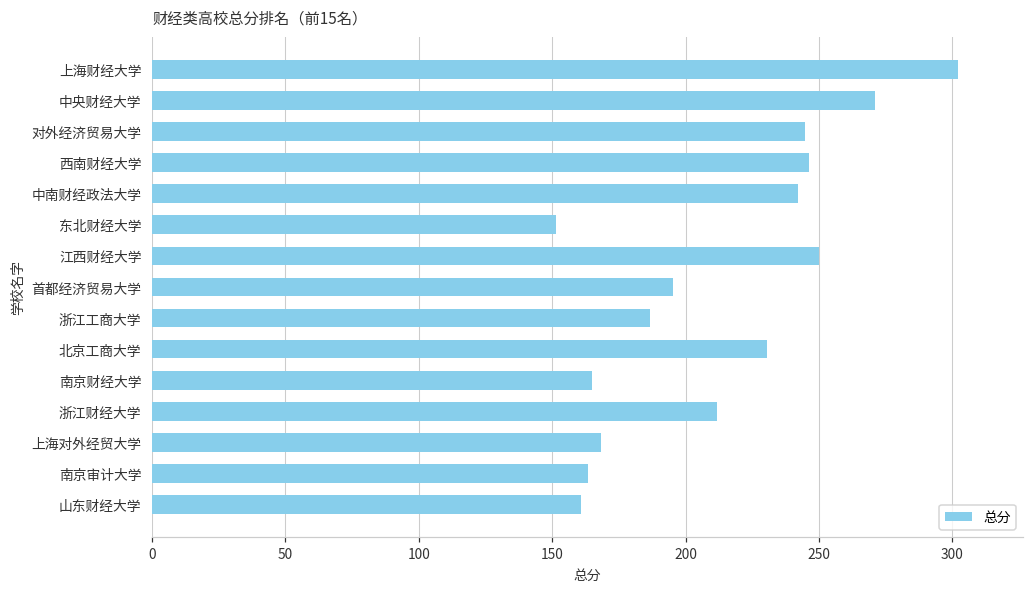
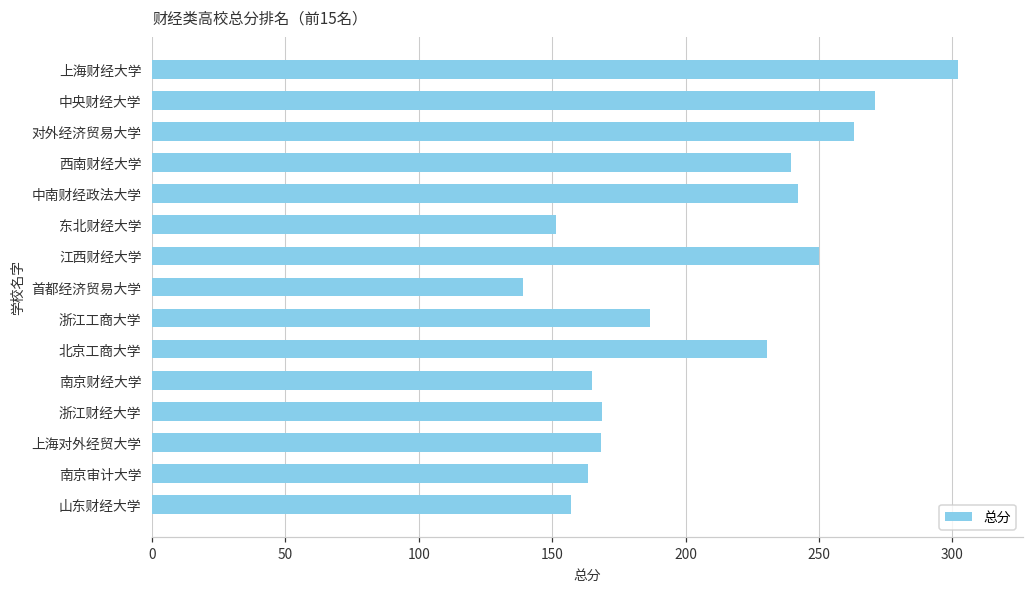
  {
    "上海财经大学": 302,
    "中央财经大学": 271,
-   "对外经济贸易大学": 245,
-   "西南财经大学": 246,
+   "对外经济贸易大学": 263,
+   "西南财经大学": 240,
    "中南财经政法大学": 242,
    "东北财经大学": 151,
    "江西财经大学": 250,
-   "首都经济贸易大学": 195,
+   "首都经济贸易大学": 139,
    "浙江工商大学": 187,
    "北京工商大学": 231,
    "南京财经大学": 165,
-   "浙江财经大学": 212,
+   "浙江财经大学": 169,
    "上海对外经贸大学": 168,
    "南京审计大学": 163,
-   "山东财经大学": 161
+   "山东财经大学": 157
  }
